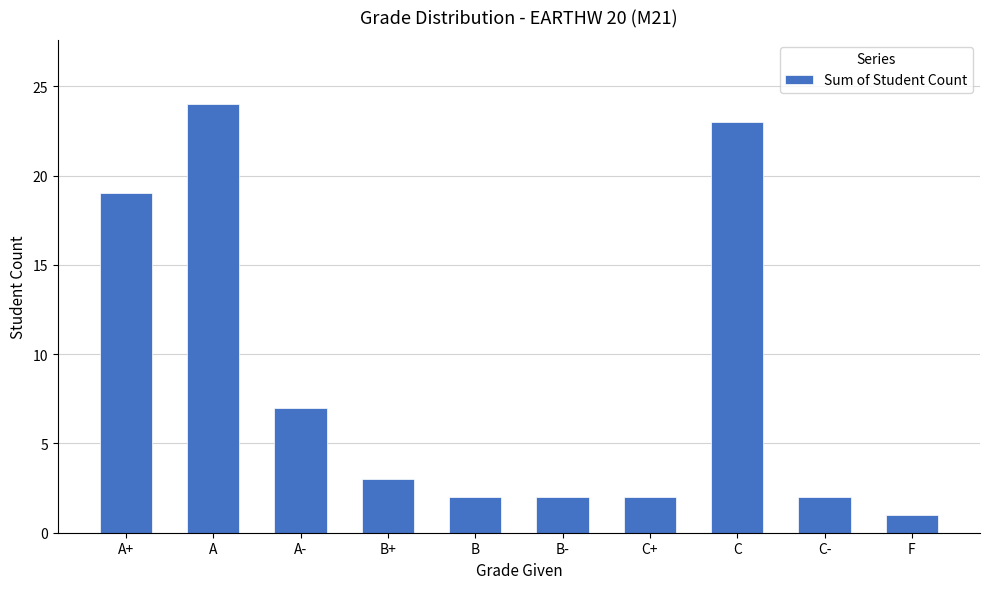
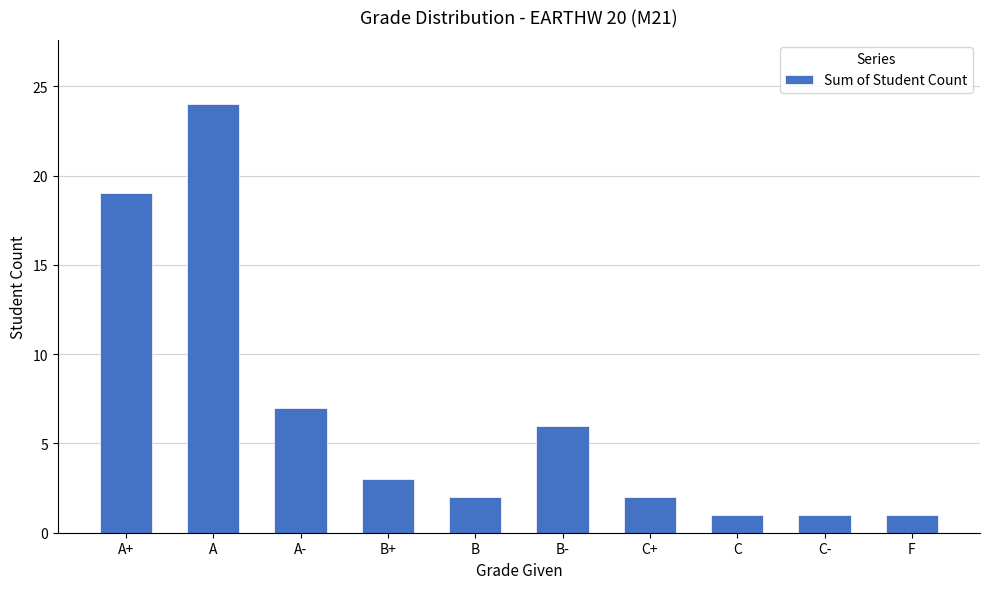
  {
    "A+": 19,
    "A": 24,
    "A-": 7,
    "B+": 3,
    "B": 2,
-   "B-": 2,
+   "B-": 6,
    "C+": 2,
-   "C": 23,
-   "C-": 2,
+   "C": 1,
+   "C-": 1,
    "F": 1
  }
